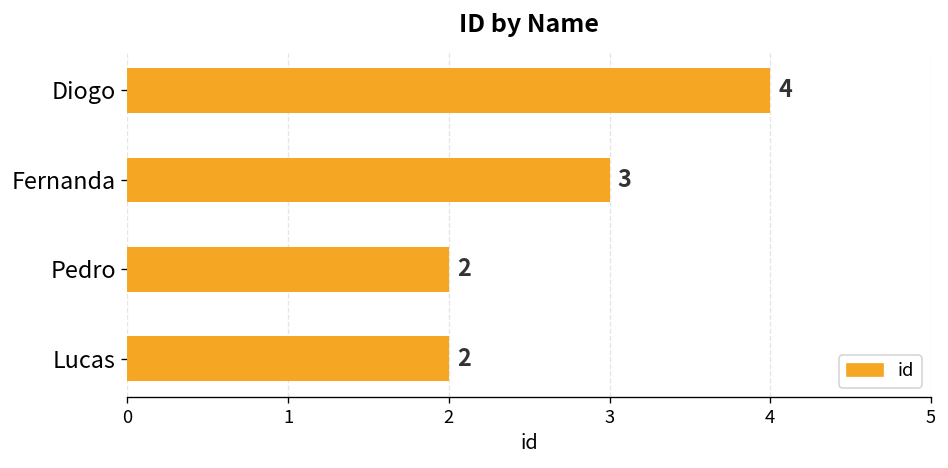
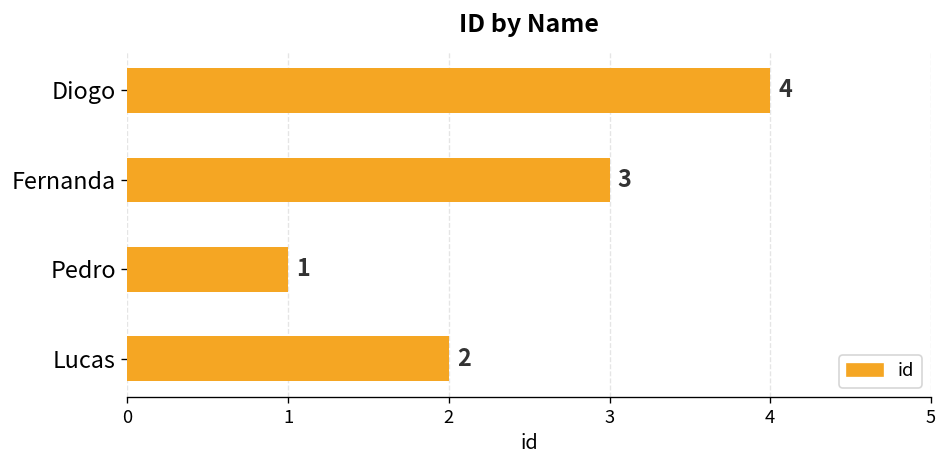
  {
    "Diogo": 4,
    "Fernanda": 3,
-   "Pedro": 2,
+   "Pedro": 1,
    "Lucas": 2
  }
